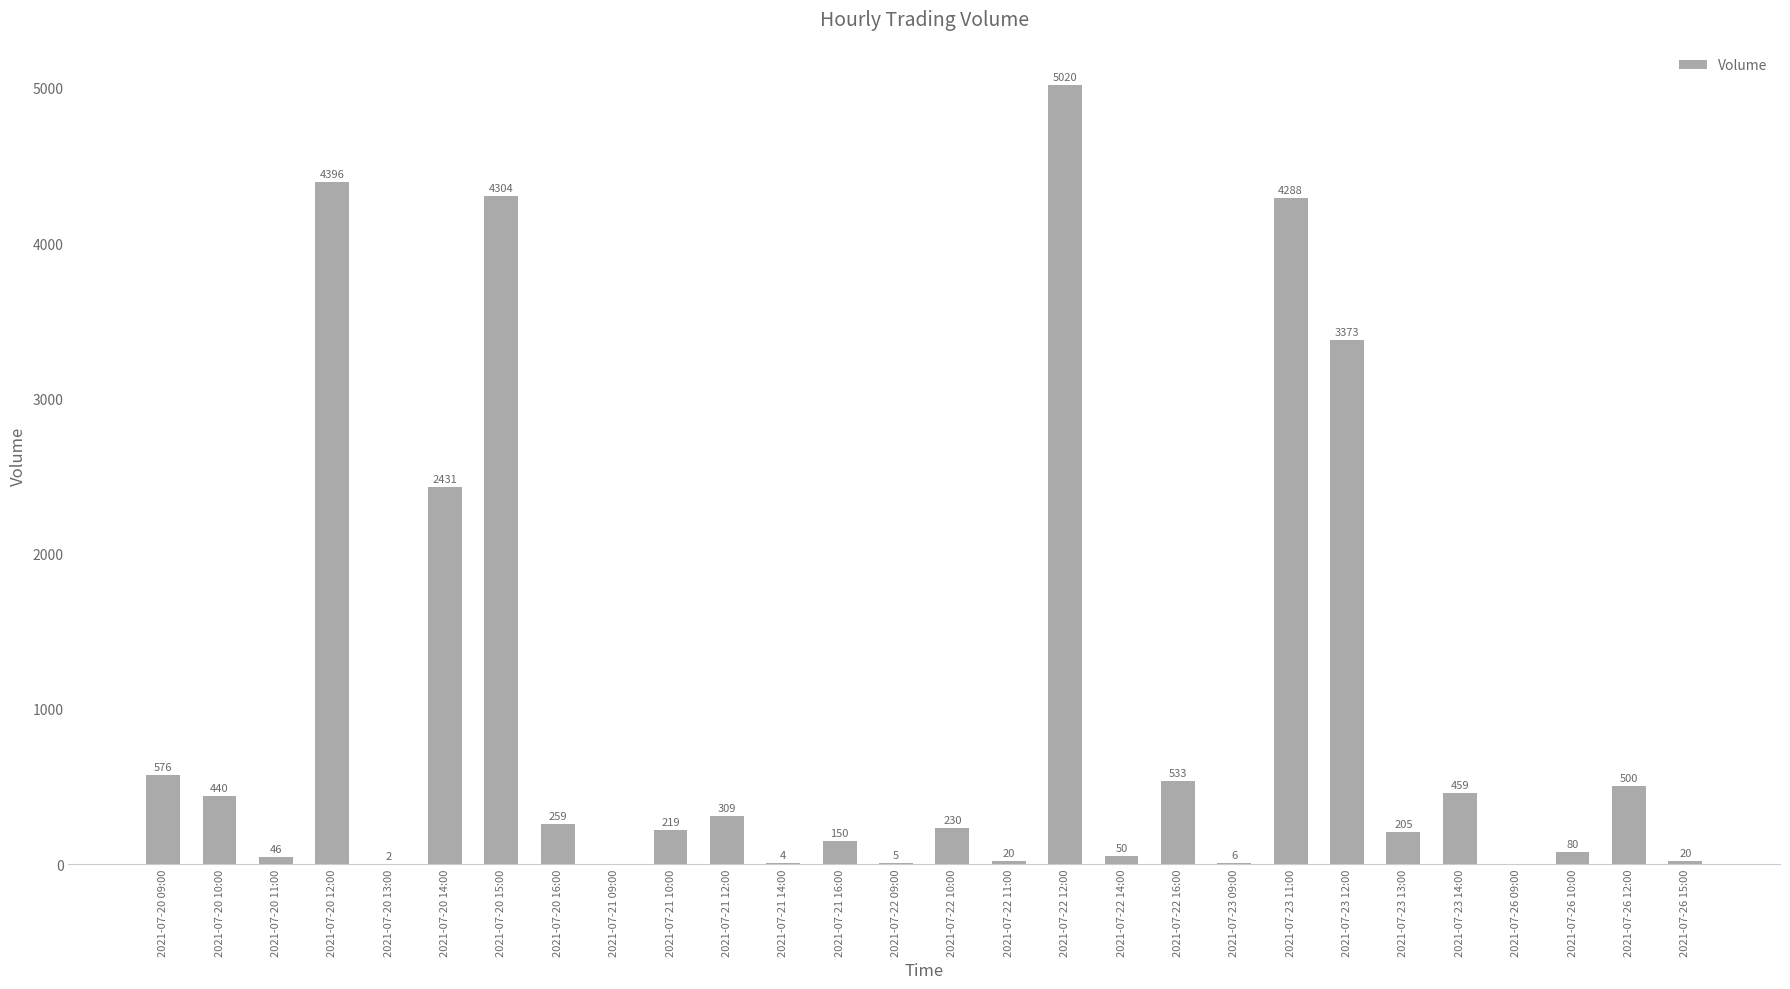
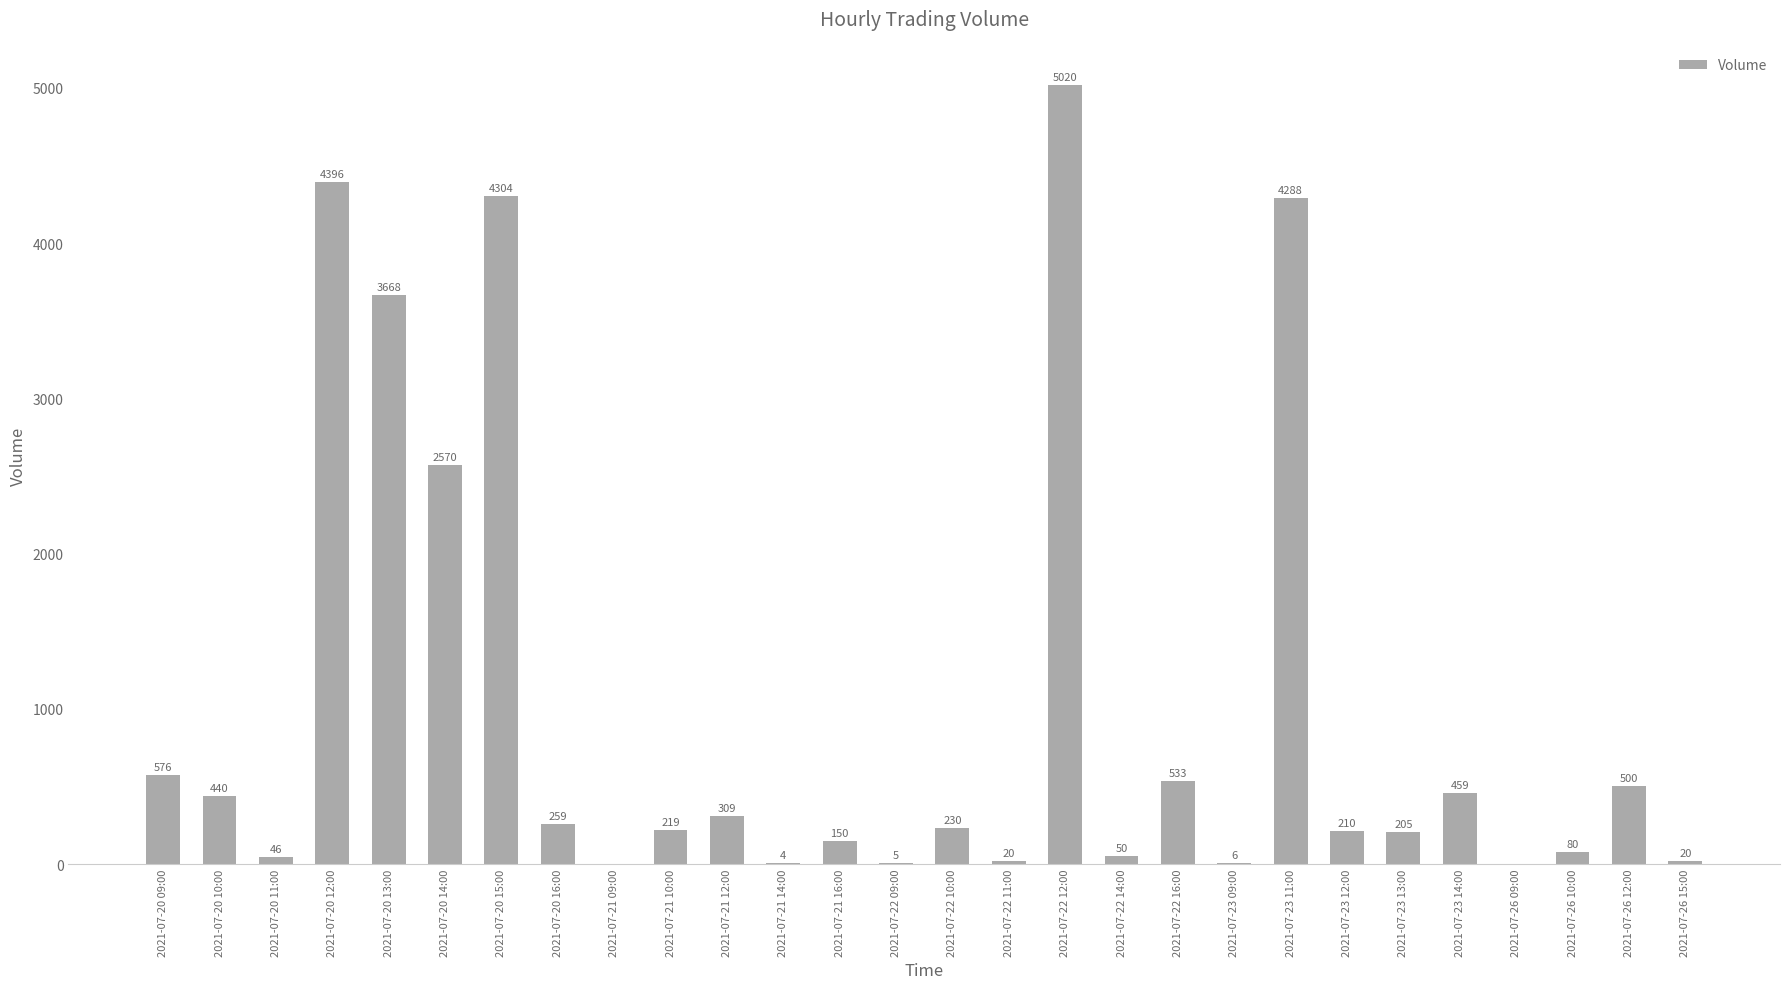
  {
    "2021-07-20 09:00": 576,
    "2021-07-20 10:00": 440,
    "2021-07-20 11:00": 46,
    "2021-07-20 12:00": 4396,
-   "2021-07-20 13:00": 2,
-   "2021-07-20 14:00": 2431,
+   "2021-07-20 13:00": 3668,
+   "2021-07-20 14:00": 2570,
    "2021-07-20 15:00": 4304,
    "2021-07-20 16:00": 259,
    "2021-07-21 10:00": 219,
    "2021-07-21 12:00": 309,
    "2021-07-21 14:00": 4,
    "2021-07-21 16:00": 150,
    "2021-07-22 09:00": 5,
    "2021-07-22 10:00": 230,
    "2021-07-22 11:00": 20,
    "2021-07-22 12:00": 5020,
    "2021-07-22 14:00": 50,
    "2021-07-22 16:00": 533,
    "2021-07-23 09:00": 6,
    "2021-07-23 11:00": 4288,
-   "2021-07-23 12:00": 3373,
+   "2021-07-23 12:00": 210,
    "2021-07-23 13:00": 205,
    "2021-07-23 14:00": 459,
    "2021-07-26 10:00": 80,
    "2021-07-26 12:00": 500,
    "2021-07-26 15:00": 20
  }
